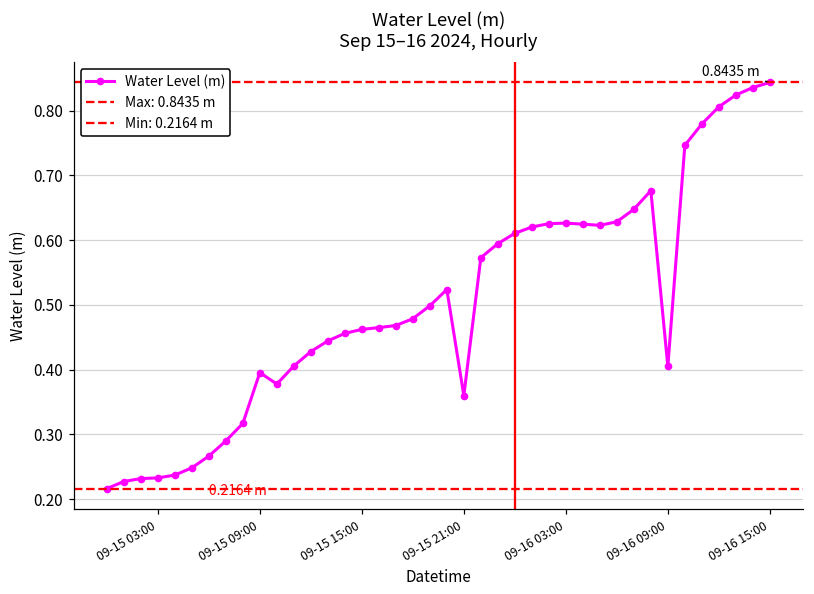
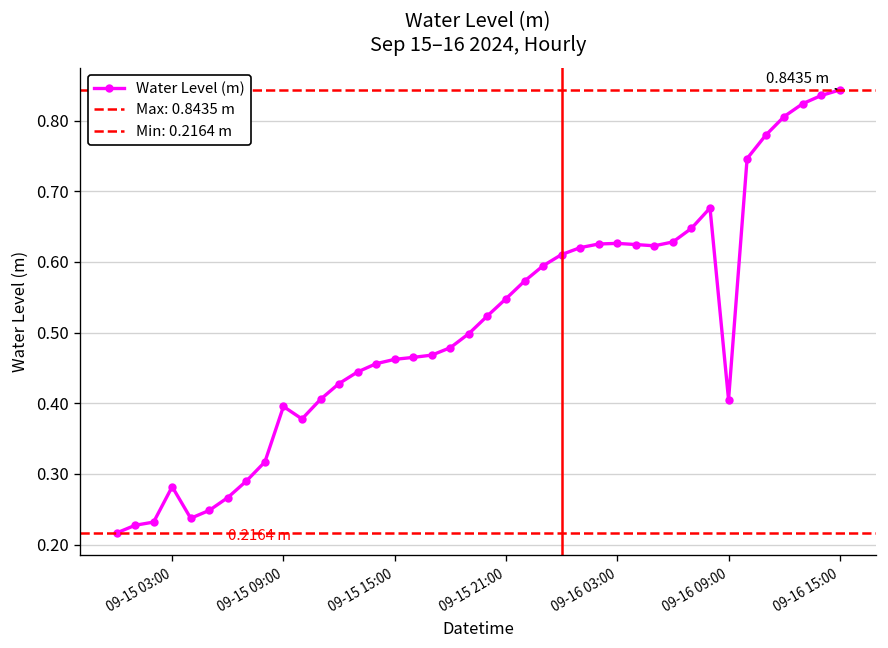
  {
-   "09-15 03:00": 0.23,
+   "09-15 03:00": 0.28,
    "09-15 09:00": 0.40,
    "09-15 15:00": 0.46,
-   "09-15 21:00": 0.36,
+   "09-15 21:00": 0.55,
    "09-16 03:00": 0.63,
    "09-16 09:00": 0.41
  }
